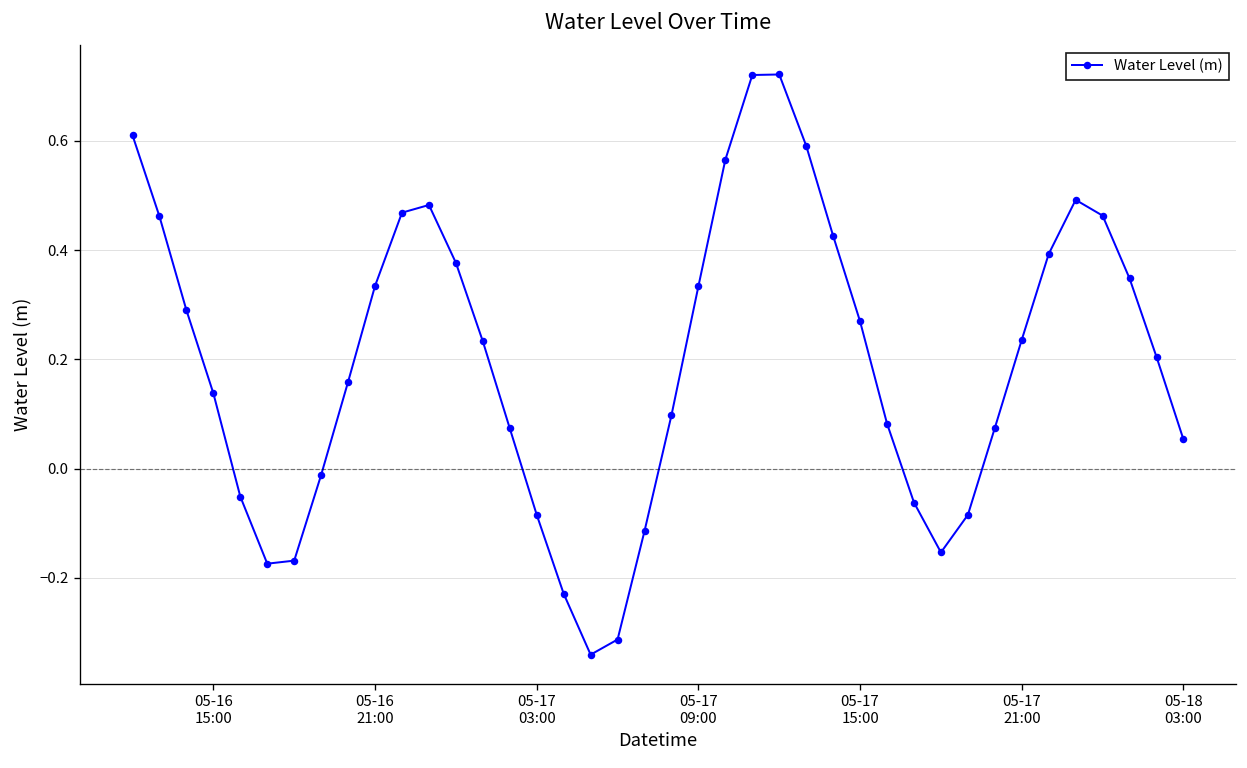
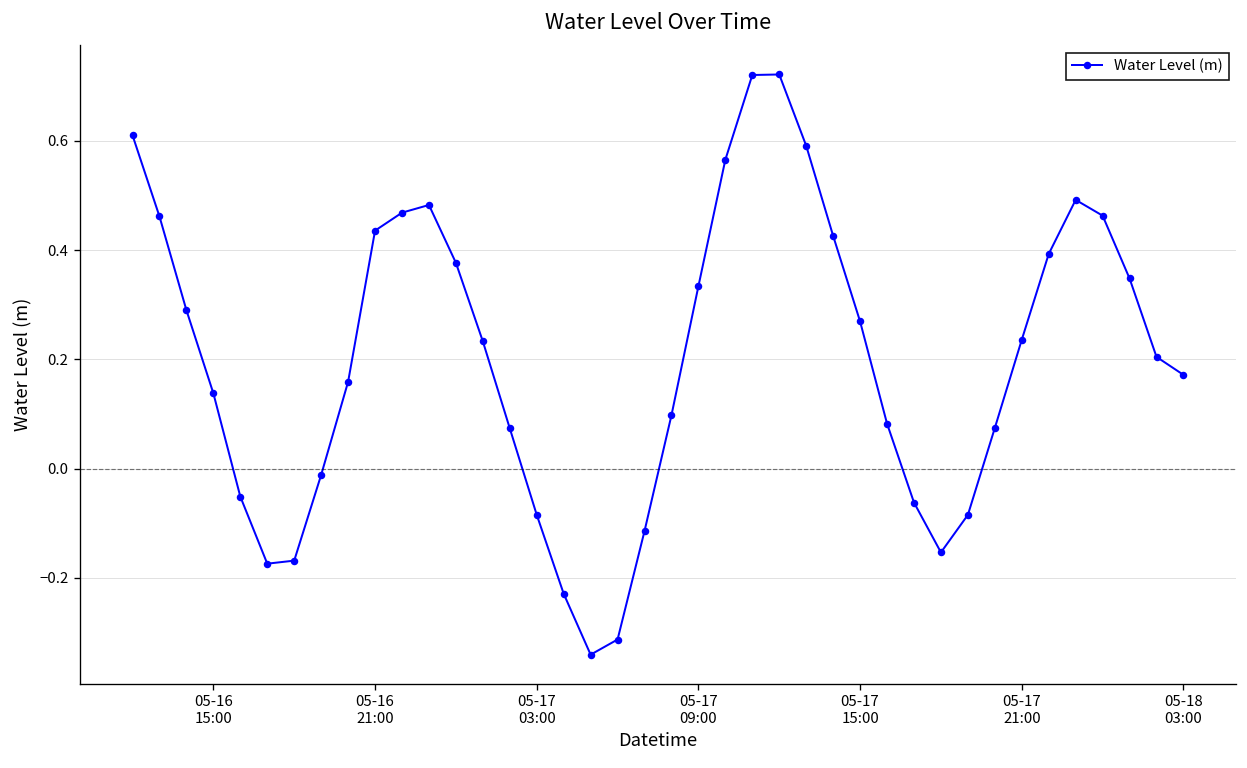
  {
    "05-16 15:00": 0.14,
-   "05-16 21:00": 0.33,
+   "05-16 21:00": 0.44,
    "05-17 03:00": -0.08,
    "05-17 09:00": 0.33,
    "05-17 15:00": 0.27,
    "05-17 21:00": 0.24,
-   "05-18 03:00": 0.05
+   "05-18 03:00": 0.17
  }
